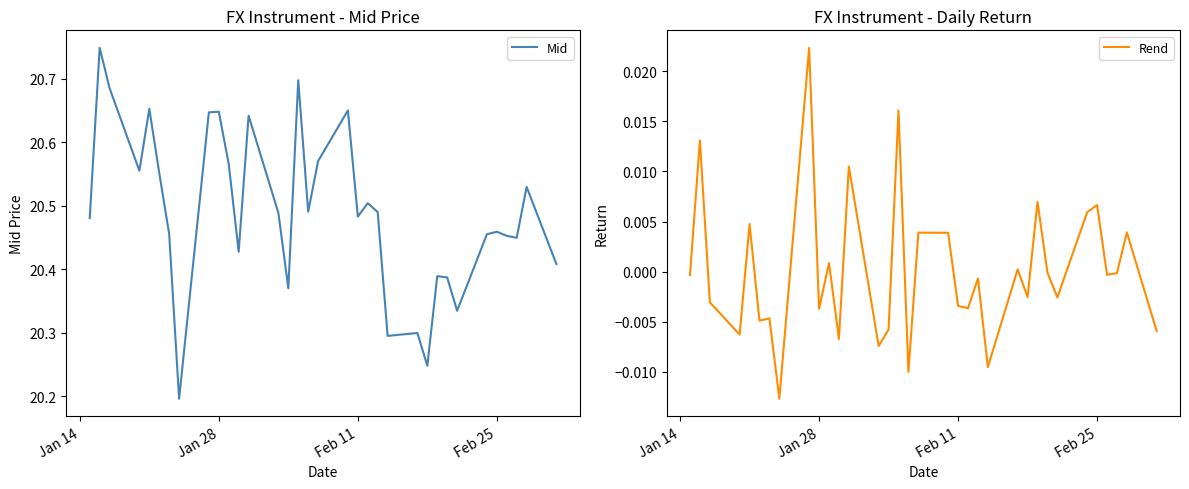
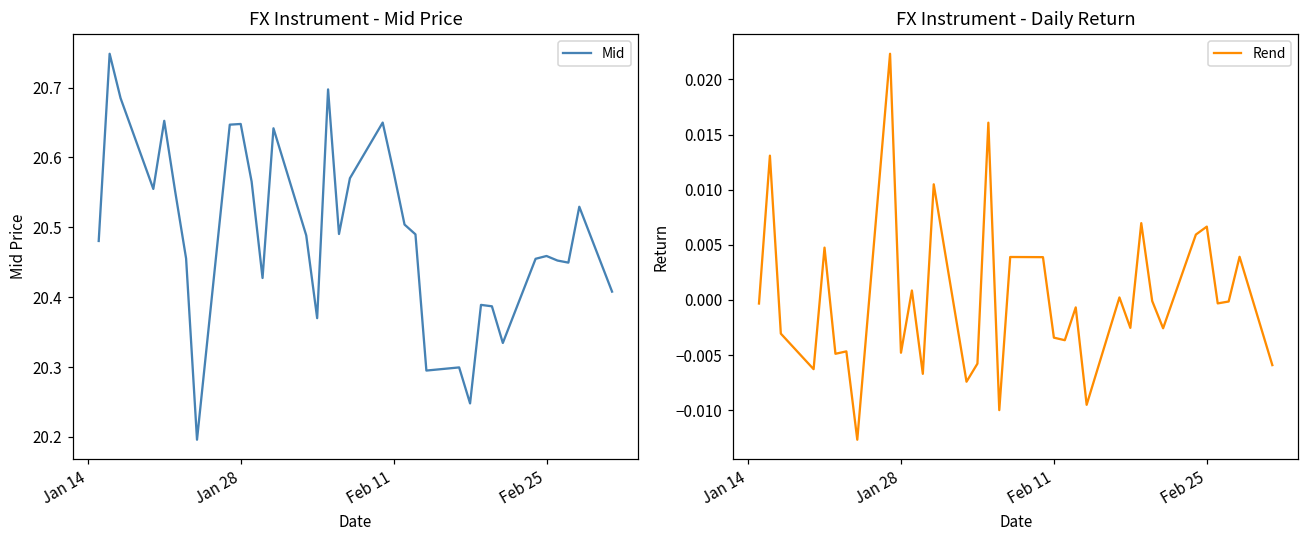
  {
    "FX Instrument - Mid Price": {
      "Jan 28": 20.65,
-     "Feb 11": 20.48,
+     "Feb 11": 20.58,
      "Feb 25": 20.46
    },
    "FX Instrument - Daily Return": {
-     "Jan 28": -0.0037,
+     "Jan 28": -0.0048,
      "Feb 11": -0.0034,
      "Feb 25": 0.0066
    }
  }
